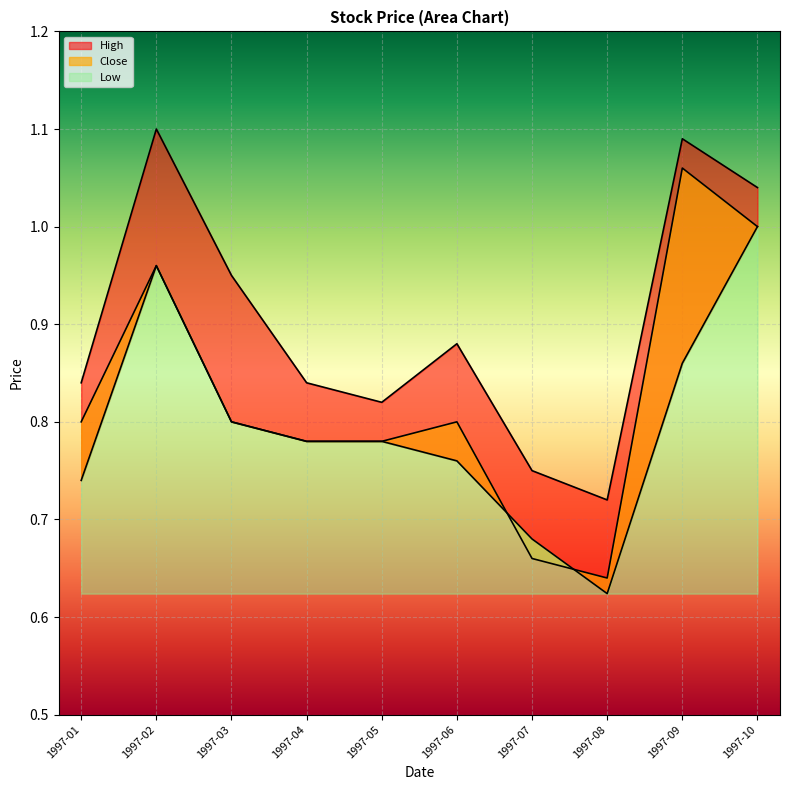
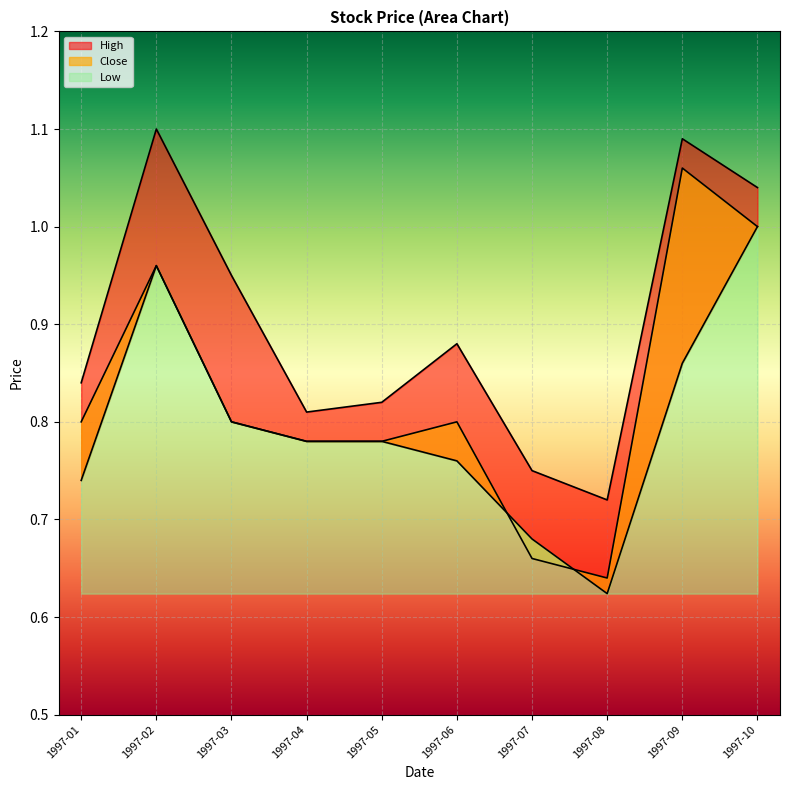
  {
    "High": {
      "1997-01": 0.84,
      "1997-02": 1.10,
      "1997-03": 0.95,
-     "1997-04": 0.84,
+     "1997-04": 0.81,
      "1997-05": 0.82,
      "1997-06": 0.88,
      "1997-07": 0.75,
      "1997-08": 0.72,
      "1997-09": 1.09,
      "1997-10": 1.04
    },
    "Low": {
      "1997-01": 0.74,
      "1997-06": 0.76,
      "1997-08": 0.62,
      "1997-09": 0.86
    }
  }
